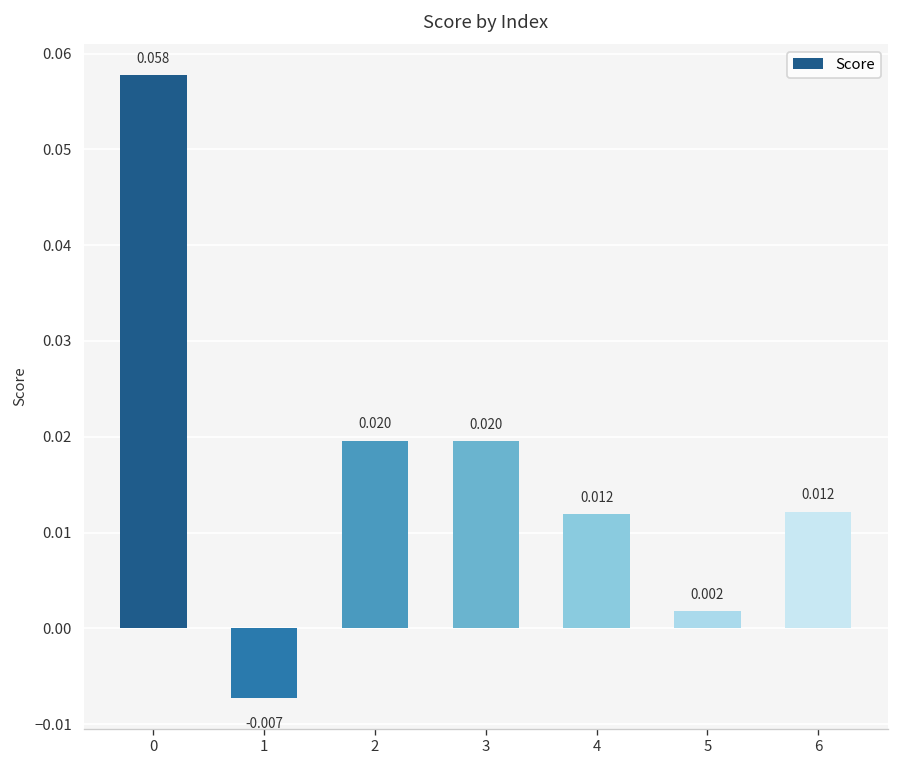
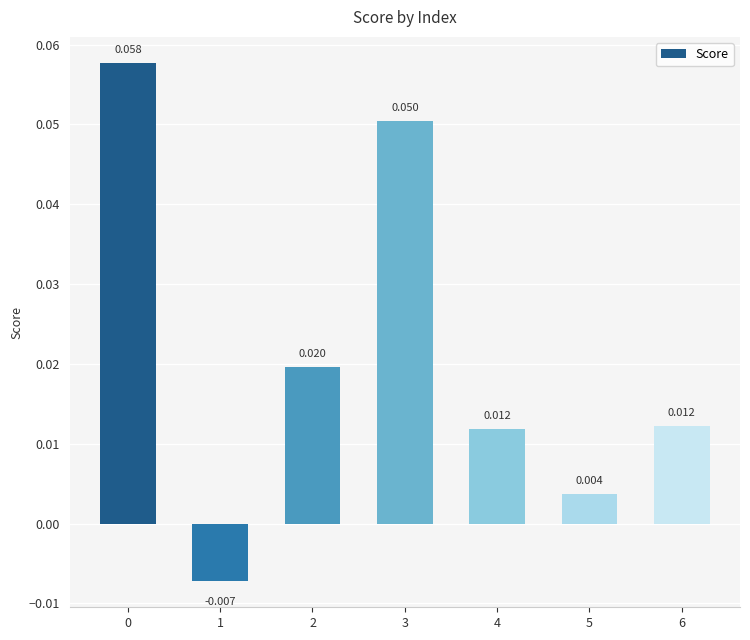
  {
    "0": 0.058,
    "1": -0.007,
    "2": 0.020,
-   "3": 0.020,
+   "3": 0.050,
    "4": 0.012,
-   "5": 0.002,
+   "5": 0.004,
    "6": 0.012
  }
